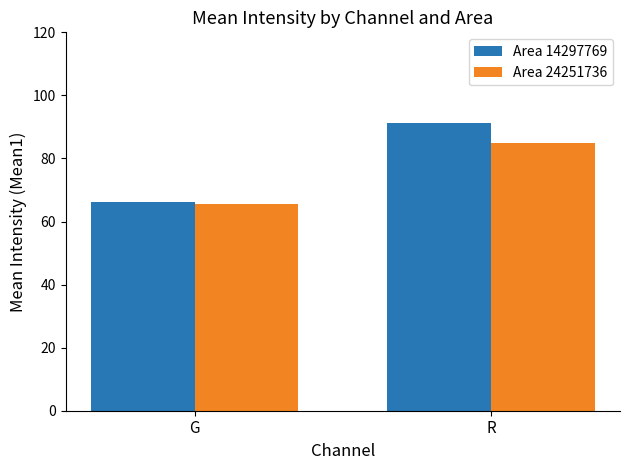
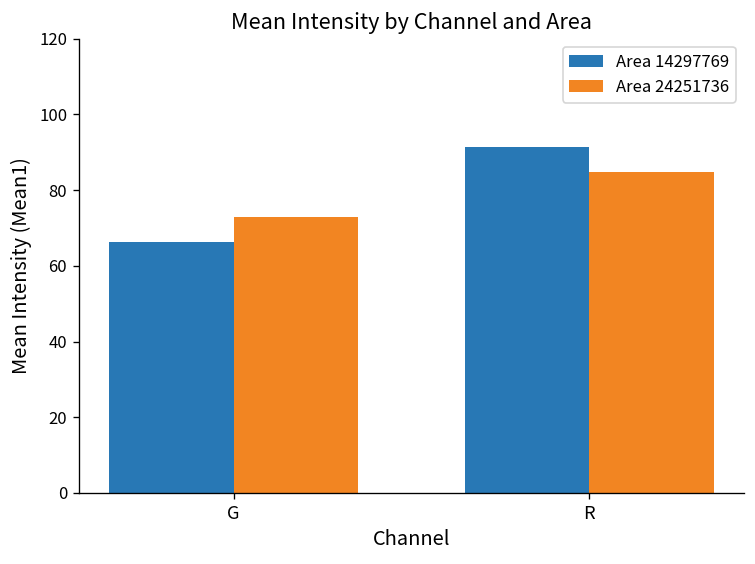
  {
    "Area 14297769": {
      "G": 66,
      "R": 91
    },
    "Area 24251736": {
-     "G": 66,
+     "G": 73,
      "R": 85
    }
  }
